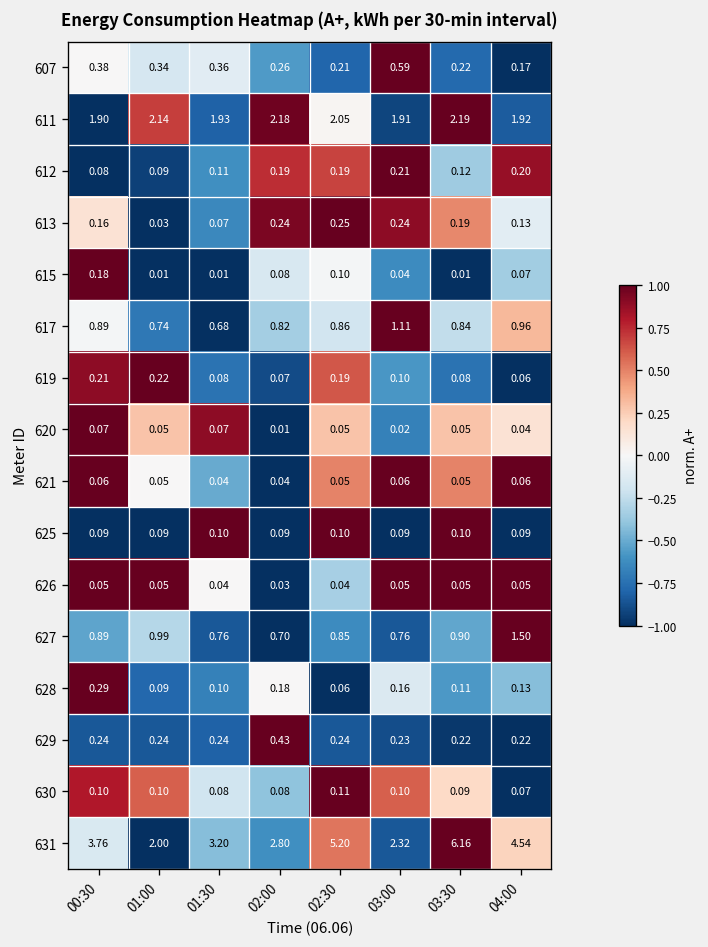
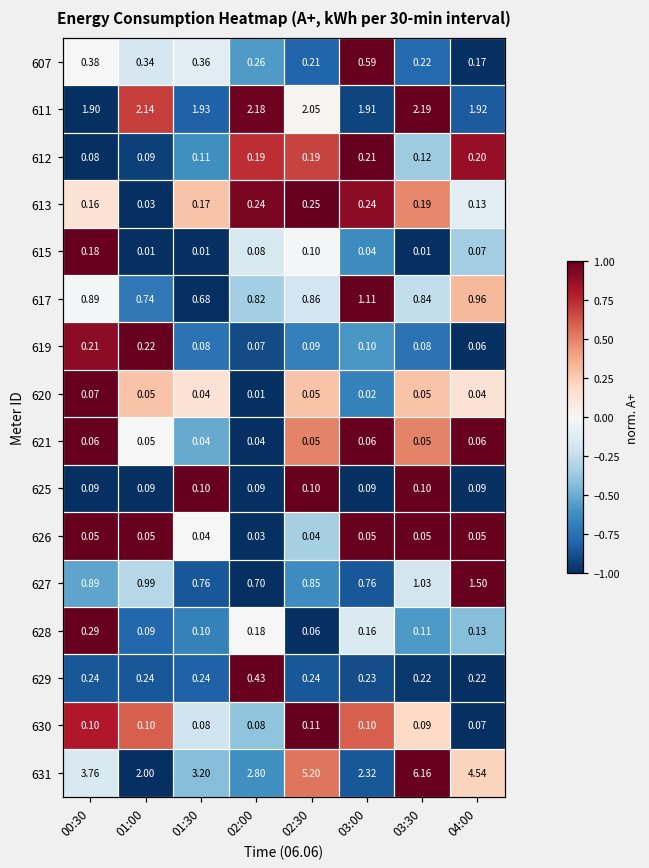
  {
    "607": {
      "00:30": 0.38,
      "01:00": 0.34,
      "01:30": 0.36,
      "02:00": 0.26,
      "02:30": 0.21,
      "03:00": 0.59,
      "03:30": 0.22,
      "04:00": 0.17
    },
    "611": {
      "00:30": 1.90,
      "01:00": 2.14,
      "01:30": 1.93,
      "02:00": 2.18,
      "02:30": 2.05,
      "03:00": 1.91,
      "03:30": 2.19,
      "04:00": 1.92
    },
    "612": {
      "00:30": 0.08,
      "01:00": 0.09,
      "01:30": 0.11,
      "02:00": 0.19,
      "02:30": 0.19,
      "03:00": 0.21,
      "03:30": 0.12,
      "04:00": 0.20
    },
    "613": {
      "00:30": 0.16,
      "01:00": 0.03,
-     "01:30": 0.07,
+     "01:30": 0.17,
      "02:00": 0.24,
      "02:30": 0.25,
      "03:00": 0.24,
      "03:30": 0.19,
      "04:00": 0.13
    },
    "615": {
      "00:30": 0.18,
      "01:00": 0.01,
      "01:30": 0.01,
      "02:00": 0.08,
      "02:30": 0.10,
      "03:00": 0.04,
      "03:30": 0.01,
      "04:00": 0.07
    },
    "617": {
      "00:30": 0.89,
      "01:00": 0.74,
      "01:30": 0.68,
      "02:00": 0.82,
      "02:30": 0.86,
      "03:00": 1.11,
      "03:30": 0.84,
      "04:00": 0.96
    },
    "619": {
      "00:30": 0.21,
      "01:00": 0.22,
      "01:30": 0.08,
      "02:00": 0.07,
-     "02:30": 0.19,
+     "02:30": 0.09,
      "03:00": 0.10,
      "03:30": 0.08,
      "04:00": 0.06
    },
    "620": {
      "00:30": 0.07,
      "01:00": 0.05,
-     "01:30": 0.07,
+     "01:30": 0.04,
      "02:00": 0.01,
      "02:30": 0.05,
      "03:00": 0.02,
      "03:30": 0.05,
      "04:00": 0.04
    },
    "621": {
      "00:30": 0.06,
      "01:00": 0.05,
      "01:30": 0.04,
      "02:00": 0.04,
      "02:30": 0.05,
      "03:00": 0.06,
      "03:30": 0.05,
      "04:00": 0.06
    },
    "625": {
      "00:30": 0.09,
      "01:00": 0.09,
      "01:30": 0.10,
      "02:00": 0.09,
      "02:30": 0.10,
      "03:00": 0.09,
      "03:30": 0.10,
      "04:00": 0.09
    },
    "626": {
      "00:30": 0.05,
      "01:00": 0.05,
      "01:30": 0.04,
      "02:00": 0.03,
      "02:30": 0.04,
      "03:00": 0.05,
      "03:30": 0.05,
      "04:00": 0.05
    },
    "627": {
      "00:30": 0.89,
      "01:00": 0.99,
      "01:30": 0.76,
      "02:00": 0.70,
      "02:30": 0.85,
      "03:00": 0.76,
-     "03:30": 0.90,
+     "03:30": 1.03,
      "04:00": 1.50
    },
    "628": {
      "00:30": 0.29,
      "01:00": 0.09,
      "01:30": 0.10,
      "02:00": 0.18,
      "02:30": 0.06,
      "03:00": 0.16,
      "03:30": 0.11,
      "04:00": 0.13
    },
    "629": {
      "00:30": 0.24,
      "01:00": 0.24,
      "01:30": 0.24,
      "02:00": 0.43,
      "02:30": 0.24,
      "03:00": 0.23,
      "03:30": 0.22,
      "04:00": 0.22
    },
    "630": {
      "00:30": 0.10,
      "01:00": 0.10,
      "01:30": 0.08,
      "02:00": 0.08,
      "02:30": 0.11,
      "03:00": 0.10,
      "03:30": 0.09,
      "04:00": 0.07
    },
    "631": {
      "00:30": 3.76,
      "01:00": 2.00,
      "01:30": 3.20,
      "02:00": 2.80,
      "02:30": 5.20,
      "03:00": 2.32,
      "03:30": 6.16,
      "04:00": 4.54
    }
  }
